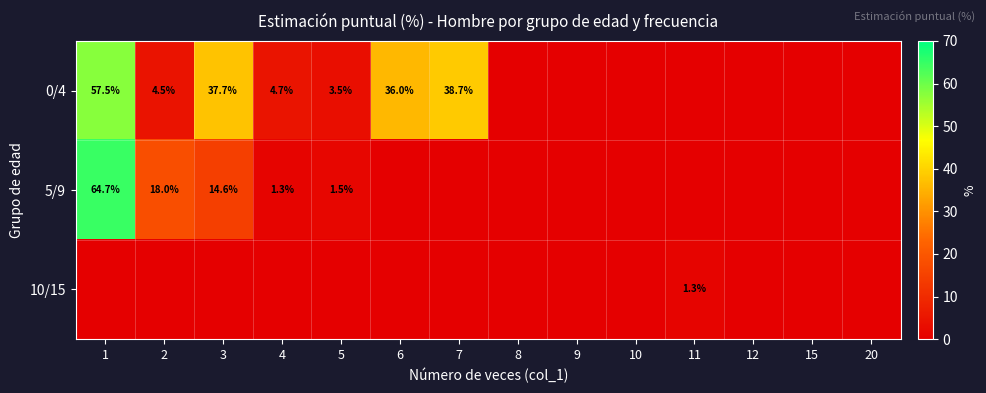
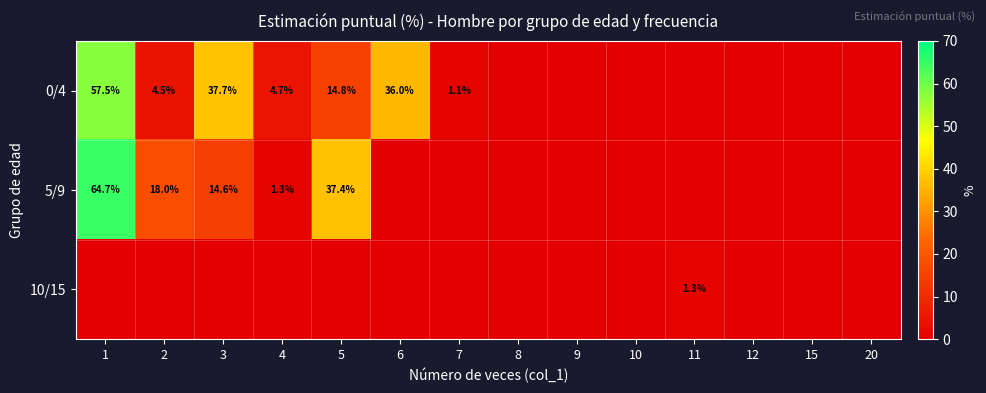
  {
    "0/4": {
      "1": "57.5%",
      "2": "4.5%",
      "3": "37.7%",
      "4": "4.7%",
-     "5": "3.5%",
+     "5": "14.8%",
      "6": "36.0%",
-     "7": "38.7%"
+     "7": "1.1%"
    },
    "5/9": {
      "1": "64.7%",
      "2": "18.0%",
      "3": "14.6%",
      "4": "1.3%",
-     "5": "1.5%"
+     "5": "37.4%"
    },
    "10/15": {
      "11": "1.3%"
    }
  }
